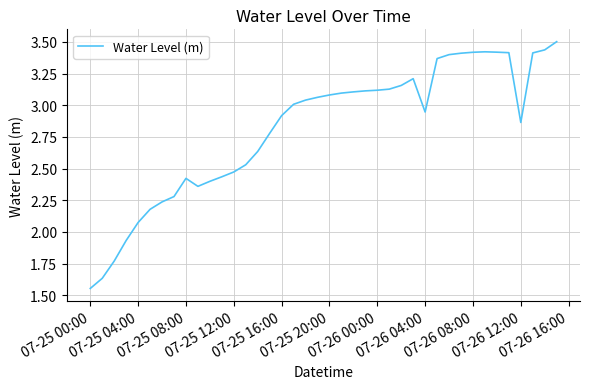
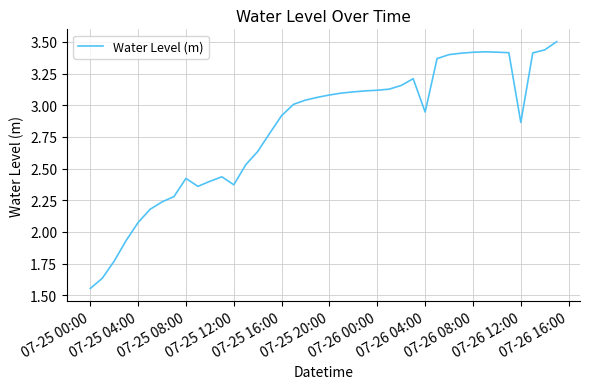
  {
    "07-25 00:00": 1.55,
    "07-25 04:00": 2.07,
    "07-25 08:00": 2.42,
-   "07-25 12:00": 2.47,
+   "07-25 12:00": 2.37,
    "07-25 16:00": 2.92,
    "07-25 20:00": 3.08,
    "07-26 00:00": 3.12,
    "07-26 04:00": 2.95,
    "07-26 08:00": 3.42,
    "07-26 12:00": 2.86
  }
